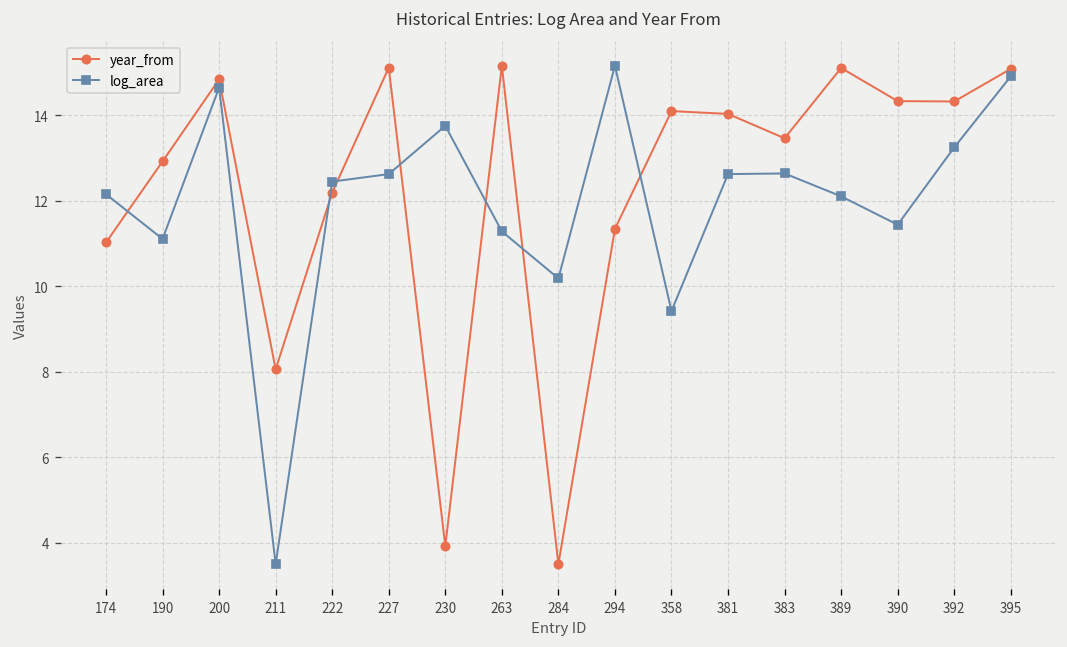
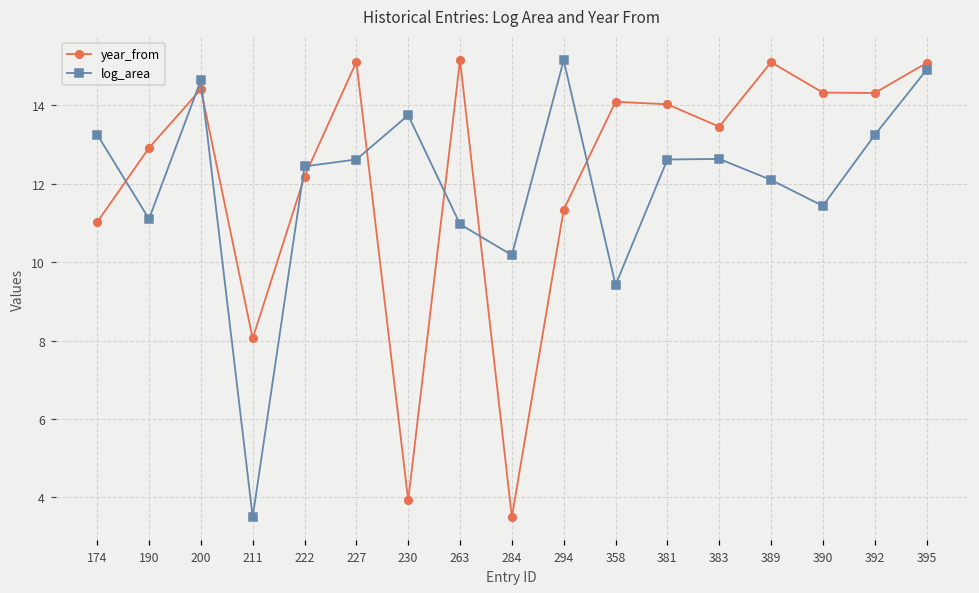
  {
    "year_from": {
      "174": 11.0,
      "190": 12.9,
-     "200": 14.8,
+     "200": 14.4,
      "211": 8.1,
      "222": 12.2,
      "227": 15.1,
      "230": 3.9,
      "263": 15.2,
      "284": 3.5,
      "294": 11.3,
      "358": 14.1,
      "381": 14.0,
      "383": 13.5,
      "389": 15.1,
      "390": 14.3,
      "392": 14.3,
      "395": 15.1
    },
    "log_area": {
-     "174": 12.1,
+     "174": 13.3,
      "190": 11.1,
      "200": 14.6,
      "211": 3.5,
      "222": 12.4,
      "227": 12.6,
      "230": 13.7,
-     "263": 11.3,
+     "263": 11.0,
      "284": 10.2,
      "294": 15.2,
      "358": 9.4,
      "381": 12.6,
      "383": 12.6,
      "389": 12.1,
      "390": 11.4,
      "392": 13.2,
      "395": 14.9
    }
  }
